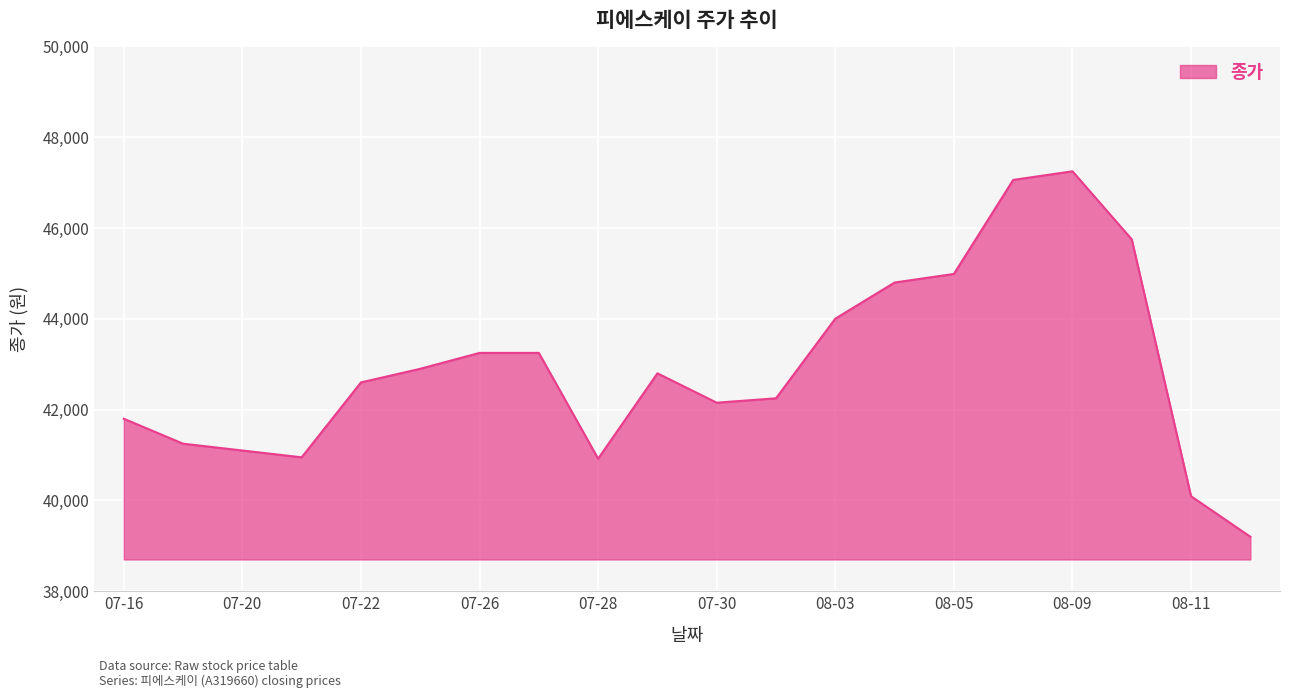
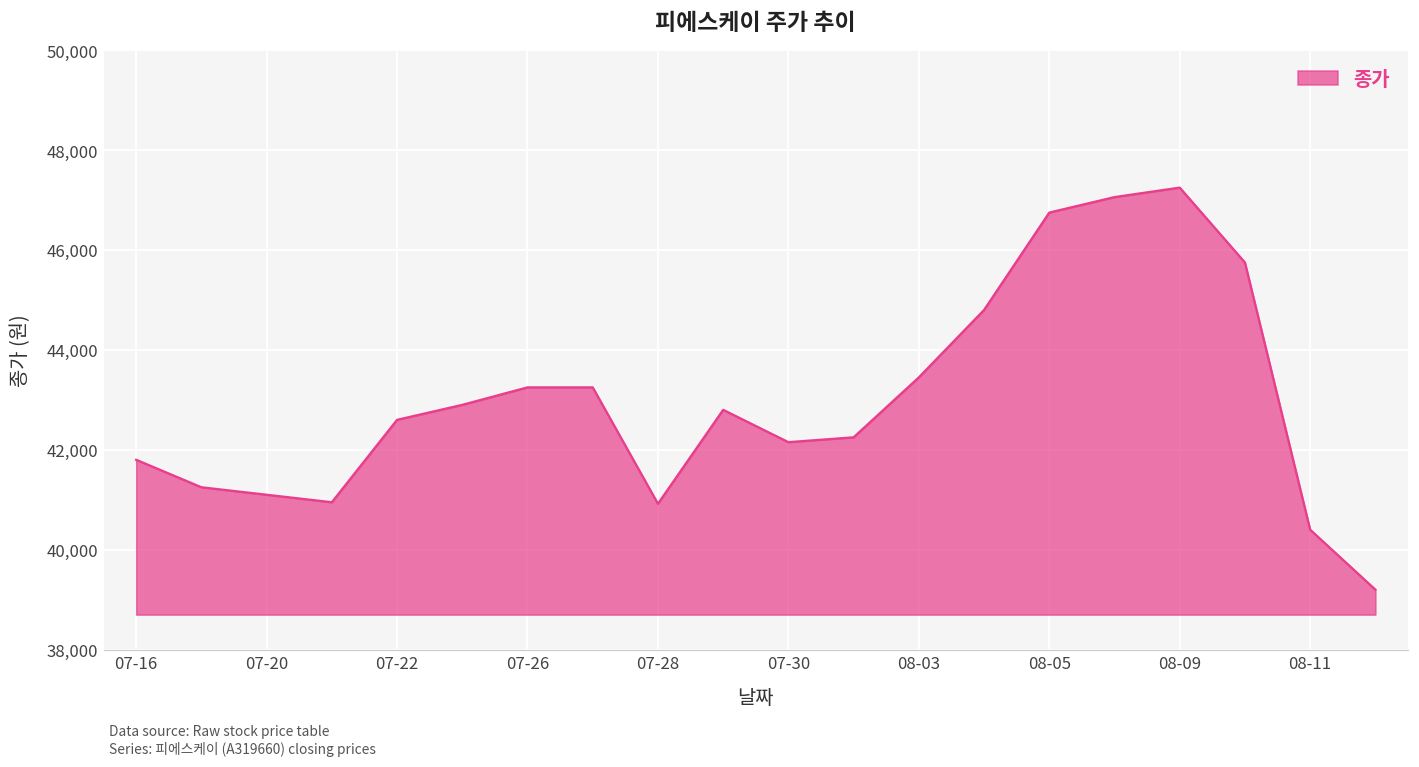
  {
    "07-16": "41,800",
    "07-20": "41,100",
    "07-22": "42,600",
    "07-26": "43,300",
    "07-28": "40,900",
    "07-30": "42,200",
-   "08-03": "44,000",
-   "08-05": "45,000",
+   "08-03": "43,500",
+   "08-05": "46,800",
    "08-09": "47,300",
-   "08-11": "40,100"
+   "08-11": "40,400"
  }
